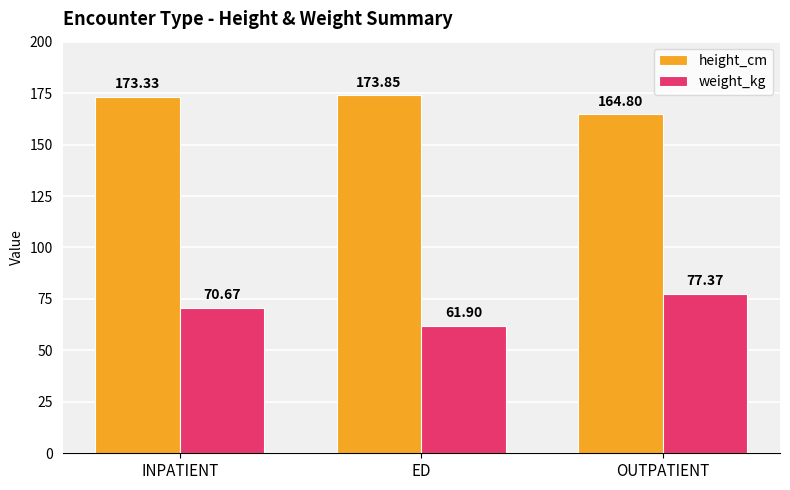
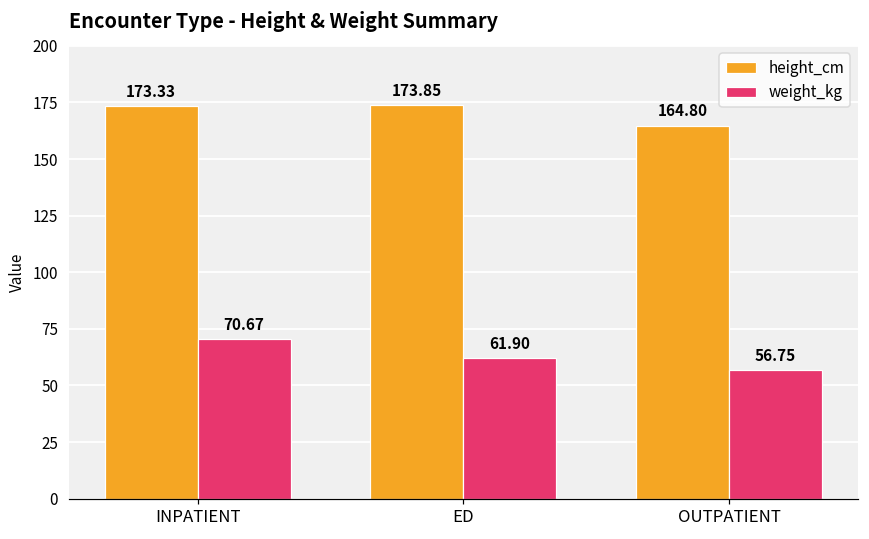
  {
    "height_cm": {
      "INPATIENT": 173.33,
      "ED": 173.85,
      "OUTPATIENT": 164.80
    },
    "weight_kg": {
      "INPATIENT": 70.67,
      "ED": 61.90,
-     "OUTPATIENT": 77.37
+     "OUTPATIENT": 56.75
    }
  }
